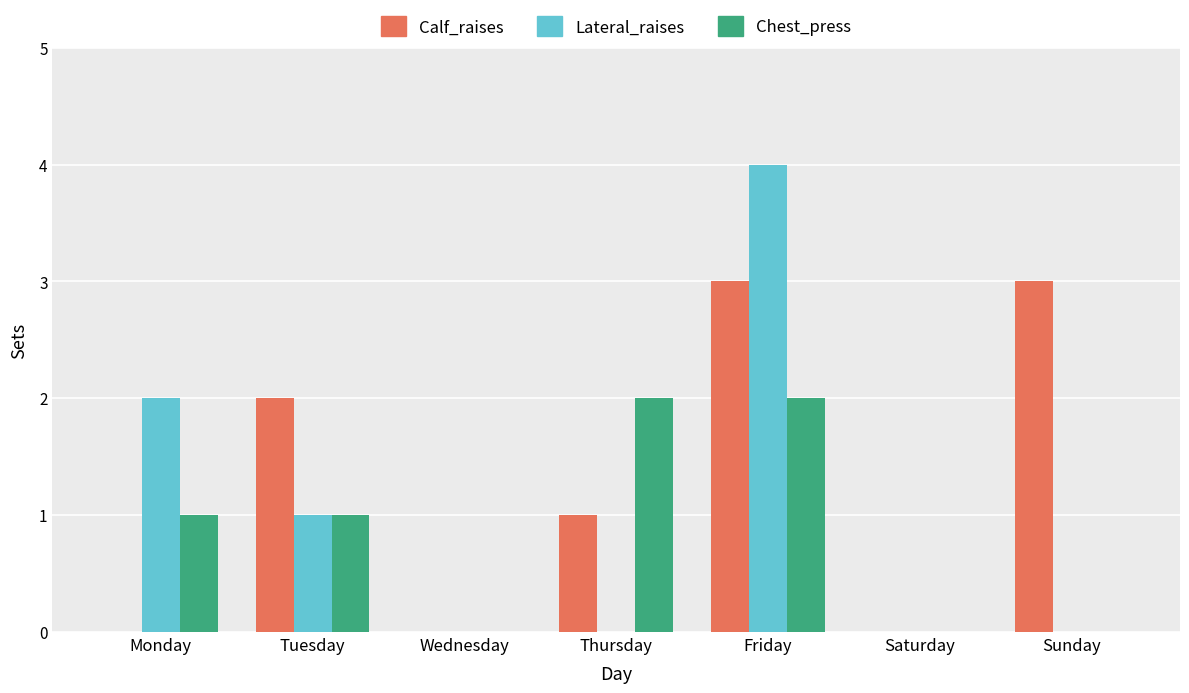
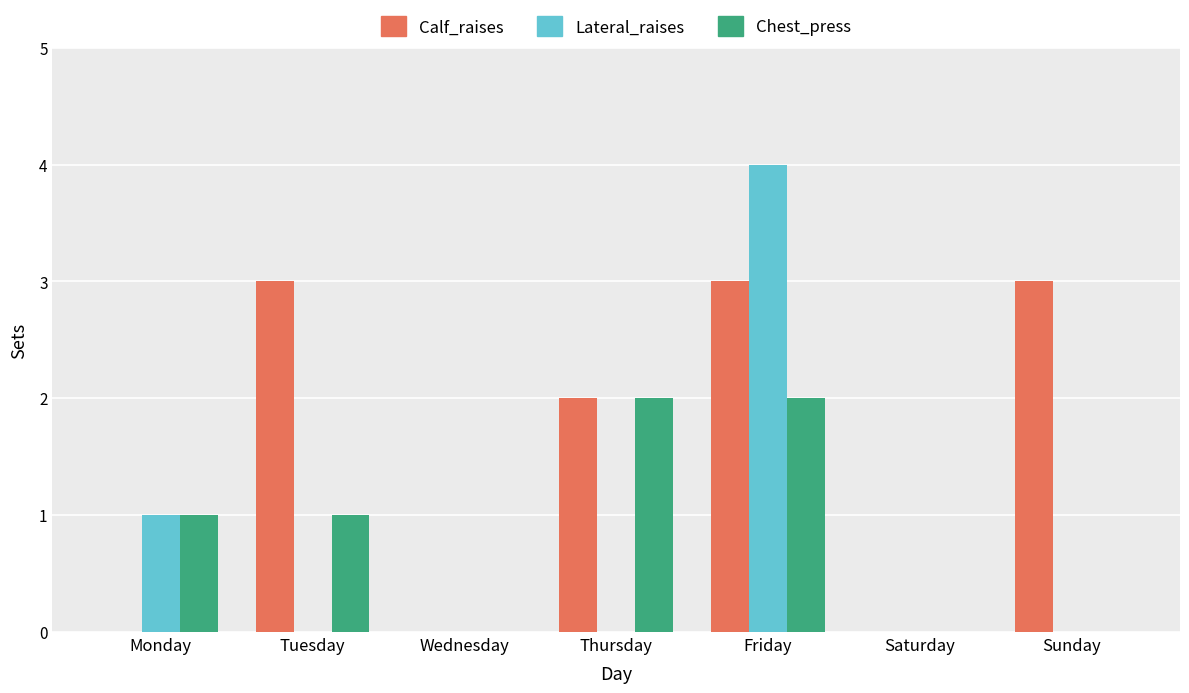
  {
    "Calf_raises": {
      "Monday": 0,
-     "Tuesday": 2,
+     "Tuesday": 3,
      "Wednesday": 0,
-     "Thursday": 1,
+     "Thursday": 2,
      "Friday": 3,
      "Saturday": 0,
      "Sunday": 3
    },
    "Lateral_raises": {
-     "Monday": 2,
-     "Tuesday": 1,
+     "Monday": 1,
+     "Tuesday": 0,
      "Wednesday": 0,
      "Thursday": 0,
      "Friday": 4,
      "Saturday": 0,
      "Sunday": 0
    },
    "Chest_press": {
      "Monday": 1,
      "Tuesday": 1,
      "Wednesday": 0,
      "Thursday": 2,
      "Friday": 2,
      "Saturday": 0,
      "Sunday": 0
    }
  }
